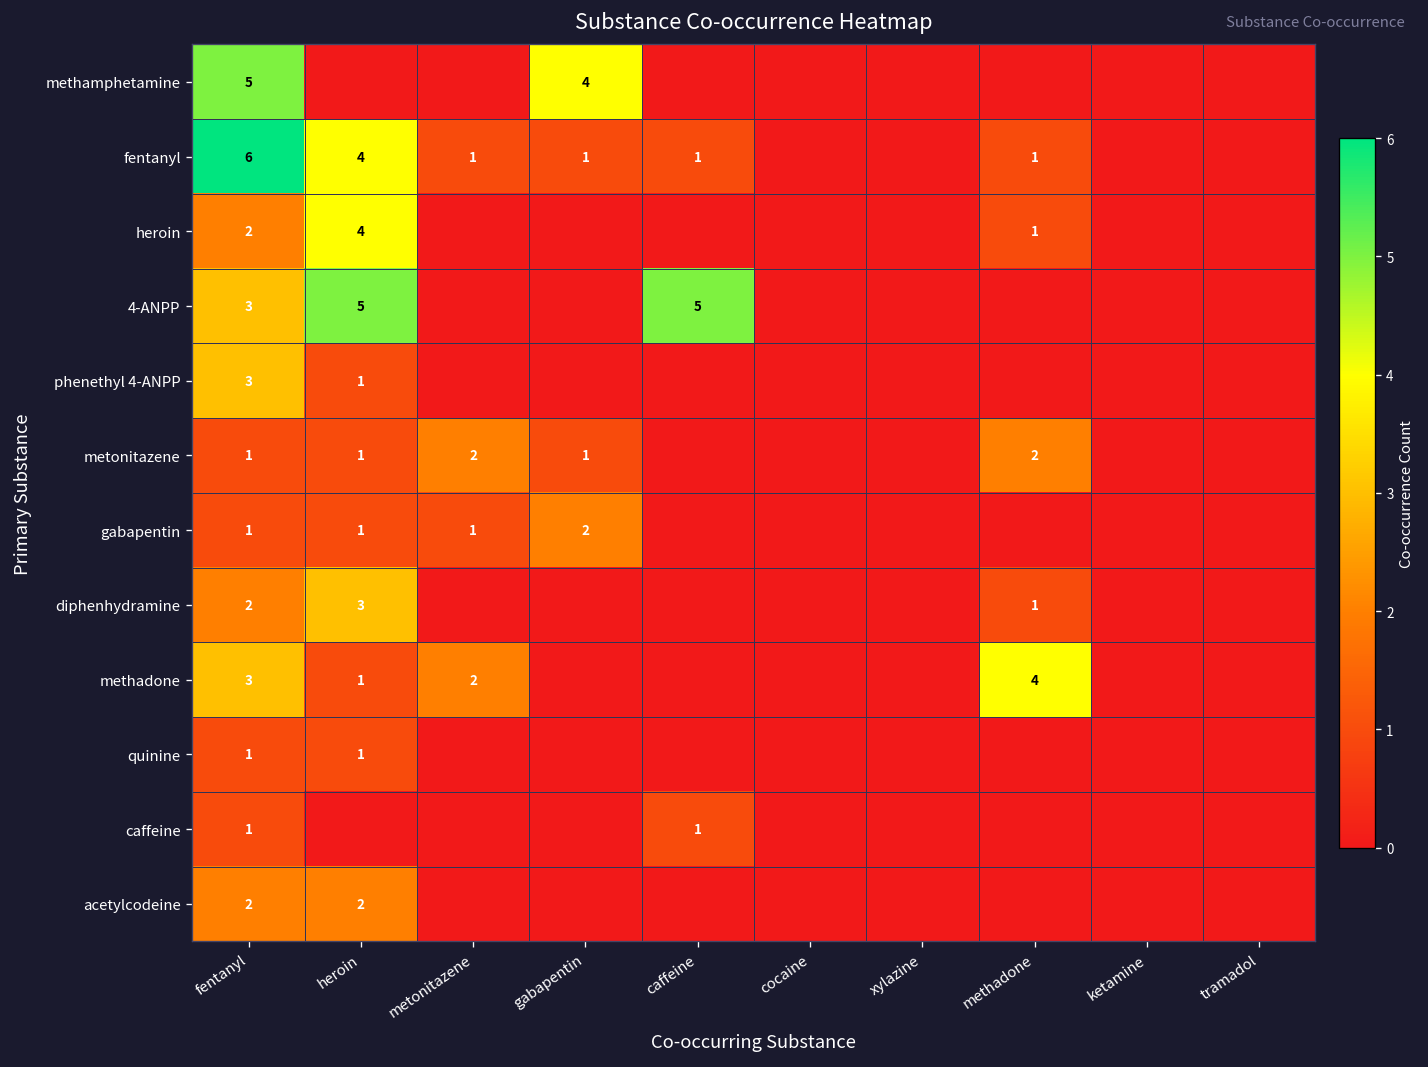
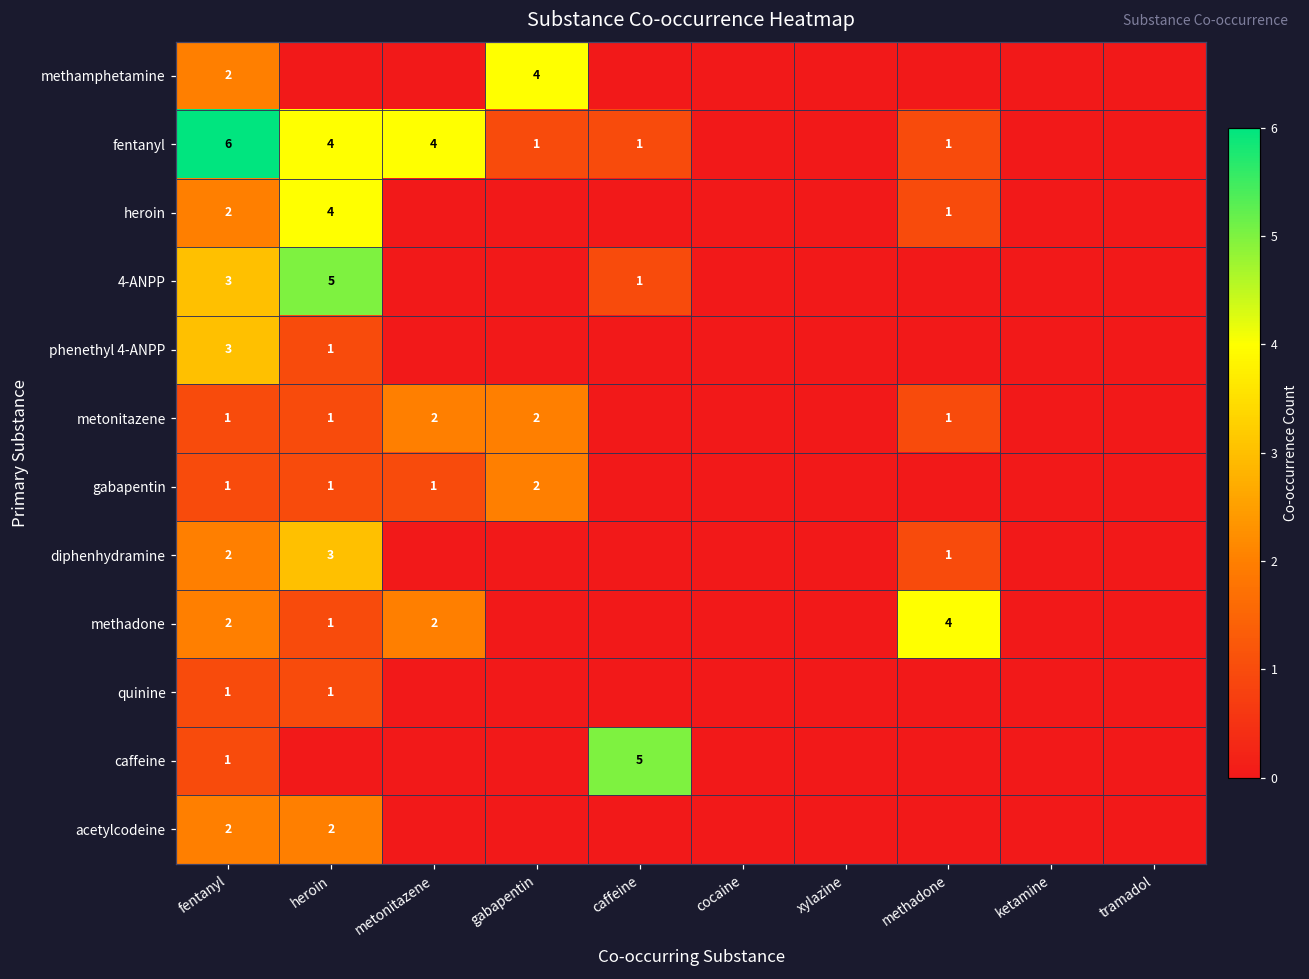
  {
    "methamphetamine": {
-     "fentanyl": 5,
+     "fentanyl": 2,
      "gabapentin": 4
    },
    "fentanyl": {
      "fentanyl": 6,
      "heroin": 4,
-     "metonitazene": 1,
+     "metonitazene": 4,
      "gabapentin": 1,
      "caffeine": 1,
      "methadone": 1
    },
    "heroin": {
      "fentanyl": 2,
      "heroin": 4,
      "methadone": 1
    },
    "4-ANPP": {
      "fentanyl": 3,
      "heroin": 5,
-     "caffeine": 5
+     "caffeine": 1
    },
    "phenethyl 4-ANPP": {
      "fentanyl": 3,
      "heroin": 1
    },
    "metonitazene": {
      "fentanyl": 1,
      "heroin": 1,
      "metonitazene": 2,
-     "gabapentin": 1,
-     "methadone": 2
+     "gabapentin": 2,
+     "methadone": 1
    },
    "gabapentin": {
      "fentanyl": 1,
      "heroin": 1,
      "metonitazene": 1,
      "gabapentin": 2
    },
    "diphenhydramine": {
      "fentanyl": 2,
      "heroin": 3,
      "methadone": 1
    },
    "methadone": {
-     "fentanyl": 3,
+     "fentanyl": 2,
      "heroin": 1,
      "metonitazene": 2,
      "methadone": 4
    },
    "quinine": {
      "fentanyl": 1,
      "heroin": 1
    },
    "caffeine": {
      "fentanyl": 1,
-     "caffeine": 1
+     "caffeine": 5
    },
    "acetylcodeine": {
      "fentanyl": 2,
      "heroin": 2
    }
  }
